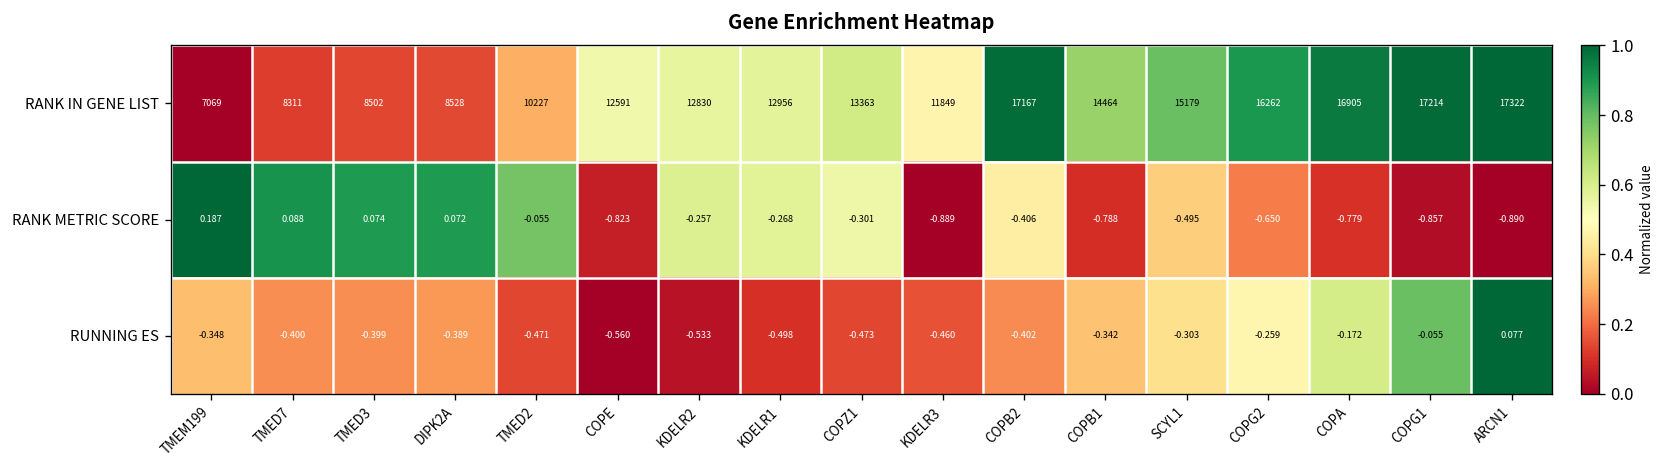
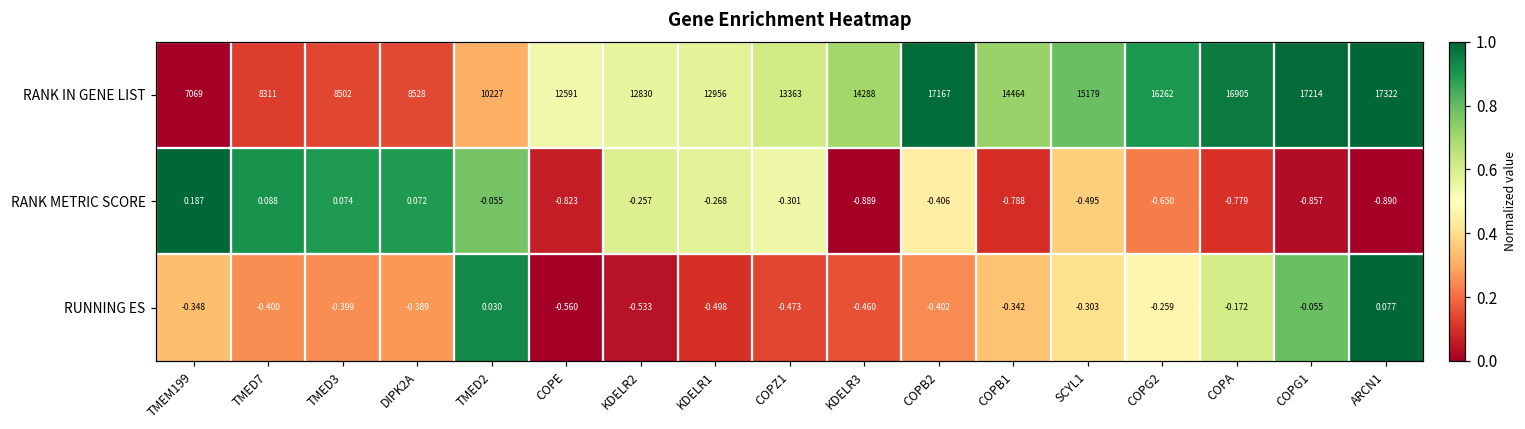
  {
    "RANK IN GENE LIST": {
      "TMEM199": 7069,
      "TMED7": 8311,
      "TMED3": 8502,
      "DIPK2A": 8528,
      "TMED2": 10227,
      "COPE": 12591,
      "KDELR2": 12830,
      "KDELR1": 12956,
      "COPZ1": 13363,
-     "KDELR3": 11849,
+     "KDELR3": 14288,
      "COPB2": 17167,
      "COPB1": 14464,
      "SCYL1": 15179,
      "COPG2": 16262,
      "COPA": 16905,
      "COPG1": 17214,
      "ARCN1": 17322
    },
    "RANK METRIC SCORE": {
      "TMEM199": 0.187,
      "TMED7": 0.088,
      "TMED3": 0.074,
      "DIPK2A": 0.072,
      "TMED2": -0.055,
      "COPE": -0.823,
      "KDELR2": -0.257,
      "KDELR1": -0.268,
      "COPZ1": -0.301,
      "KDELR3": -0.889,
      "COPB2": -0.406,
      "COPB1": -0.788,
      "SCYL1": -0.495,
      "COPG2": -0.650,
      "COPA": -0.779,
      "COPG1": -0.857,
      "ARCN1": -0.890
    },
    "RUNNING ES": {
      "TMEM199": -0.348,
      "TMED7": -0.400,
      "TMED3": -0.399,
      "DIPK2A": -0.389,
-     "TMED2": -0.471,
+     "TMED2": 0.030,
      "COPE": -0.560,
      "KDELR2": -0.533,
      "KDELR1": -0.498,
      "COPZ1": -0.473,
      "KDELR3": -0.460,
      "COPB2": -0.402,
      "COPB1": -0.342,
      "SCYL1": -0.303,
      "COPG2": -0.259,
      "COPA": -0.172,
      "COPG1": -0.055,
      "ARCN1": 0.077
    }
  }
